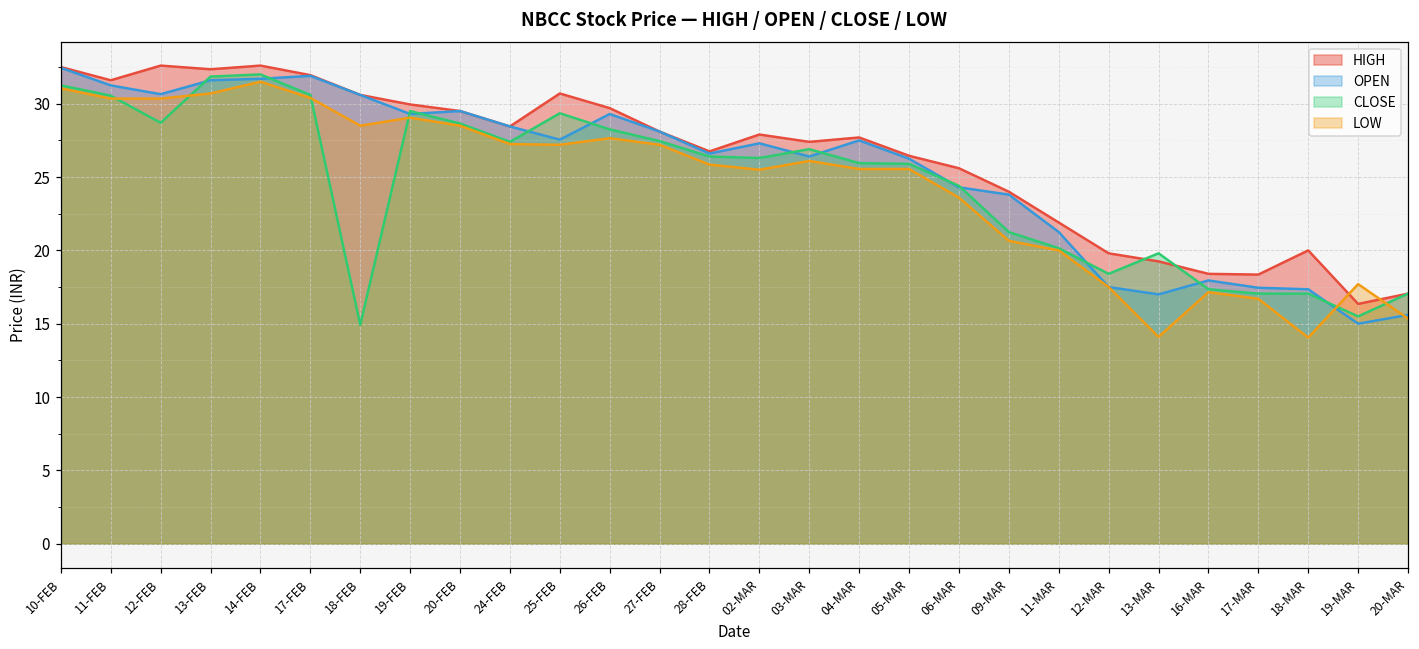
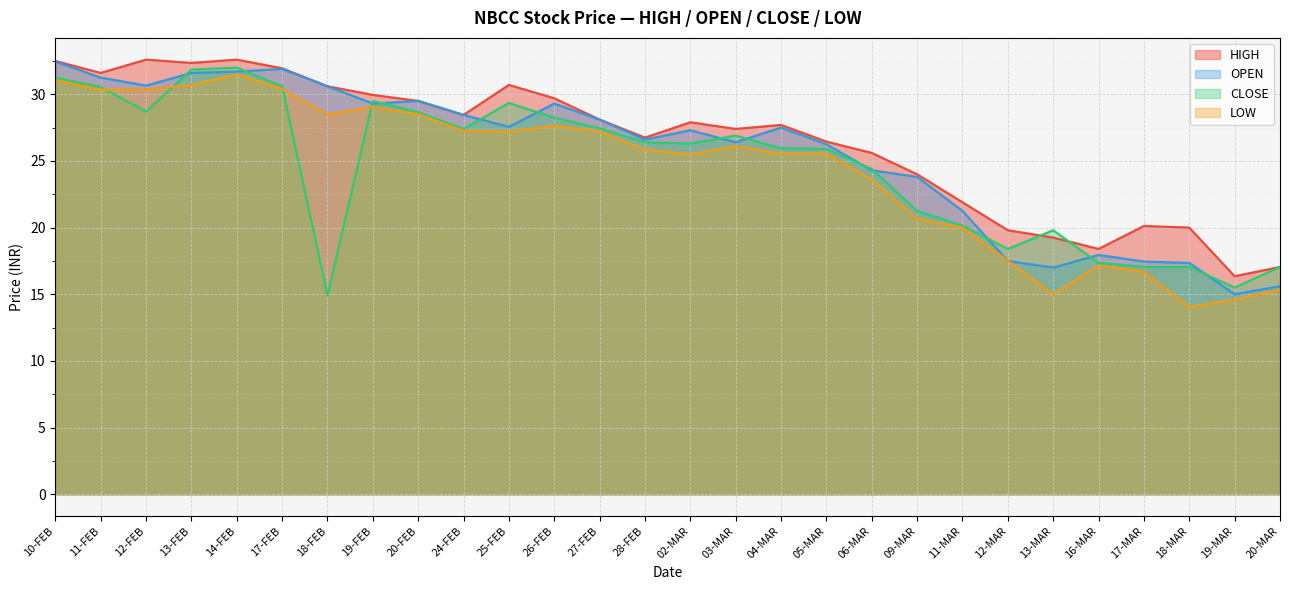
  {
    "HIGH": {
      "11-FEB": 31.6,
      "12-FEB": 32.6,
      "13-FEB": 32.4,
      "14-FEB": 32.6,
      "19-FEB": 30.0,
      "25-FEB": 30.7,
      "26-FEB": 29.7,
      "02-MAR": 27.9,
      "03-MAR": 27.4,
      "04-MAR": 27.7,
      "05-MAR": 26.5,
      "06-MAR": 25.6,
      "09-MAR": 24.0,
      "11-MAR": 21.9,
      "12-MAR": 19.8,
      "13-MAR": 19.3,
      "16-MAR": 18.4,
-     "17-MAR": 18.4,
+     "17-MAR": 20.1,
      "18-MAR": 20.0,
      "19-MAR": 16.4
    },
    "OPEN": {
      "11-FEB": 31.3,
      "12-FEB": 30.7,
      "13-FEB": 31.6,
      "14-FEB": 31.7,
      "19-FEB": 29.3,
      "25-FEB": 27.6,
      "26-FEB": 29.3,
      "02-MAR": 27.3,
      "03-MAR": 26.4,
      "04-MAR": 27.5,
      "05-MAR": 26.3,
      "09-MAR": 23.8,
      "11-MAR": 21.3,
      "13-MAR": 17.0,
      "16-MAR": 18.0,
      "17-MAR": 17.5,
      "18-MAR": 17.4,
      "19-MAR": 15.0,
      "20-MAR": 15.6
    },
    "CLOSE": {
      "10-FEB": 31.3,
      "11-FEB": 30.6,
      "12-FEB": 28.7,
      "13-FEB": 31.9,
      "14-FEB": 32.0,
      "17-FEB": 30.6,
      "18-FEB": 14.9,
      "19-FEB": 29.5,
      "25-FEB": 29.4,
      "26-FEB": 28.3,
      "27-FEB": 27.5,
      "28-FEB": 26.4,
      "02-MAR": 26.3,
      "03-MAR": 26.9,
      "04-MAR": 26.0,
      "05-MAR": 25.9,
      "09-MAR": 21.3,
      "12-MAR": 18.4,
      "13-MAR": 19.8,
      "16-MAR": 17.4,
      "17-MAR": 17.1,
      "18-MAR": 17.1,
      "19-MAR": 15.5
    },
    "LOW": {
      "10-FEB": 31.1,
      "11-FEB": 30.4,
      "12-FEB": 30.4,
      "13-FEB": 30.7,
      "14-FEB": 31.5,
      "17-FEB": 30.4,
      "18-FEB": 28.5,
      "19-FEB": 29.1,
      "25-FEB": 27.2,
      "26-FEB": 27.7,
      "27-FEB": 27.2,
      "28-FEB": 25.9,
      "02-MAR": 25.5,
      "03-MAR": 26.1,
      "04-MAR": 25.6,
      "05-MAR": 25.6,
      "06-MAR": 23.6,
      "09-MAR": 20.7,
-     "13-MAR": 14.1,
+     "13-MAR": 15.0,
      "16-MAR": 17.2,
      "17-MAR": 16.7,
      "18-MAR": 14.1,
-     "19-MAR": 17.7,
+     "19-MAR": 14.6,
      "20-MAR": 15.4
    }
  }
